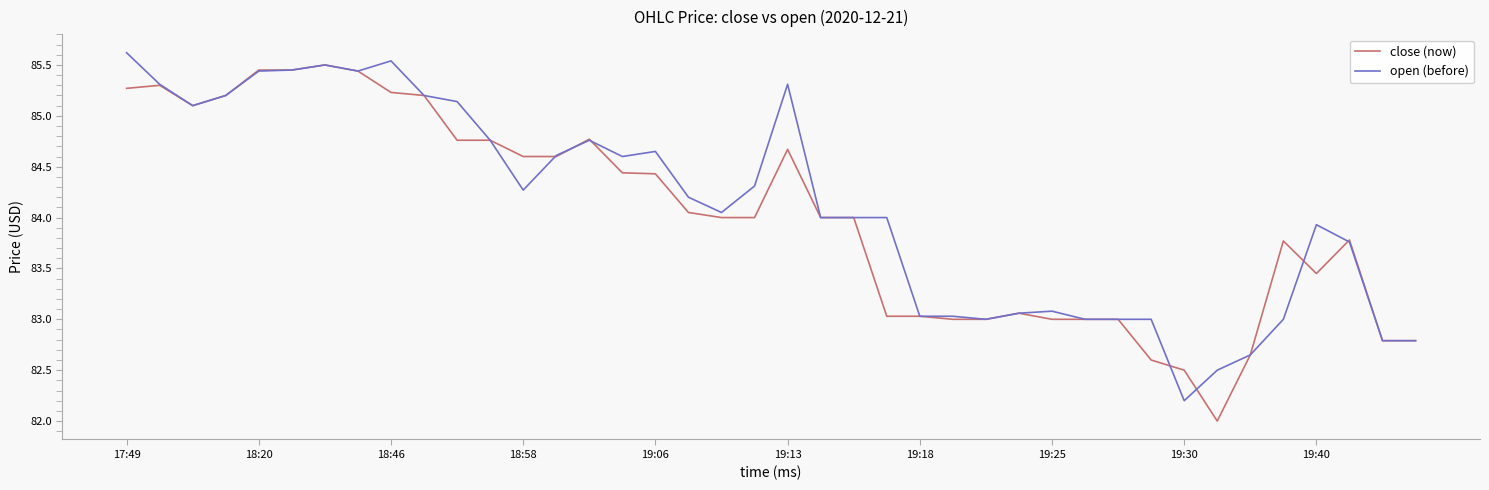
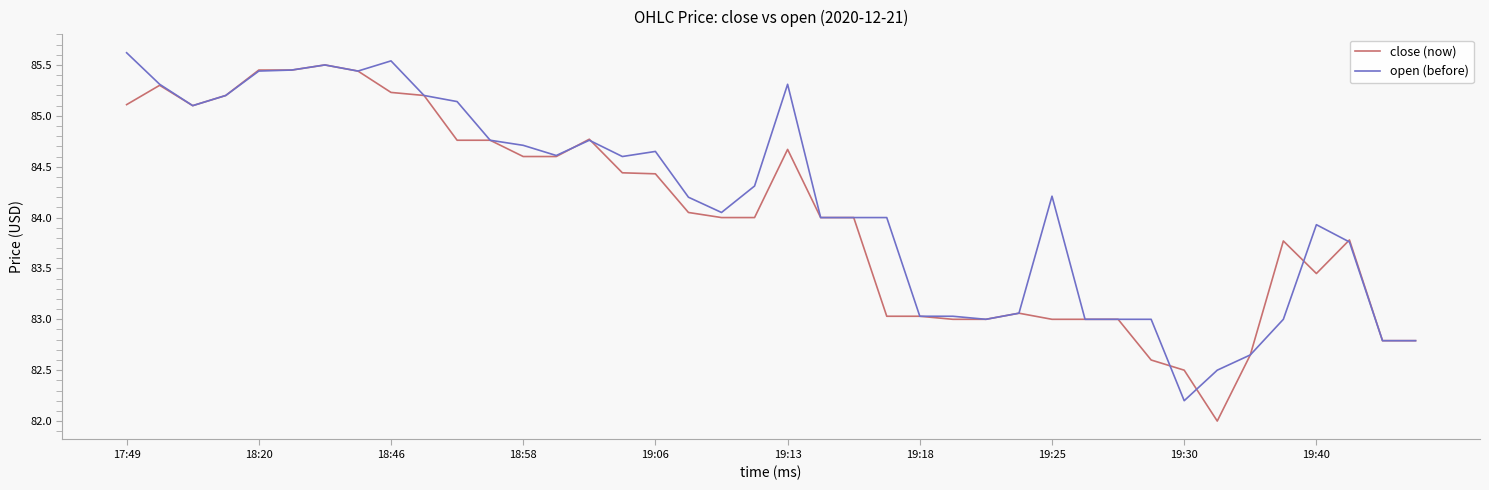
  {
    "close (now)": {
-     "17:49": 85.27,
+     "17:49": 85.11,
      "18:46": 85.23,
      "18:58": 84.60,
      "19:06": 84.43,
      "19:13": 84.67,
      "19:25": 83.00,
      "19:30": 82.50,
      "19:40": 83.45
    },
    "open (before)": {
      "17:49": 85.62,
      "18:46": 85.54,
-     "18:58": 84.27,
+     "18:58": 84.71,
      "19:06": 84.65,
      "19:13": 85.31,
-     "19:25": 83.08,
+     "19:25": 84.21,
      "19:30": 82.20,
      "19:40": 83.93
    }
  }
